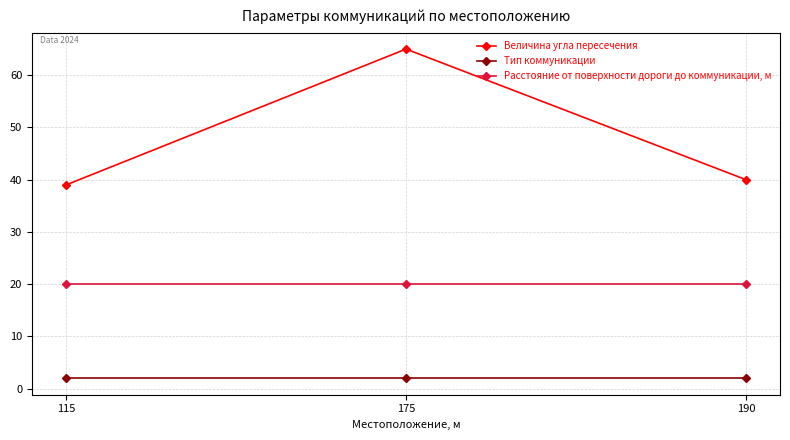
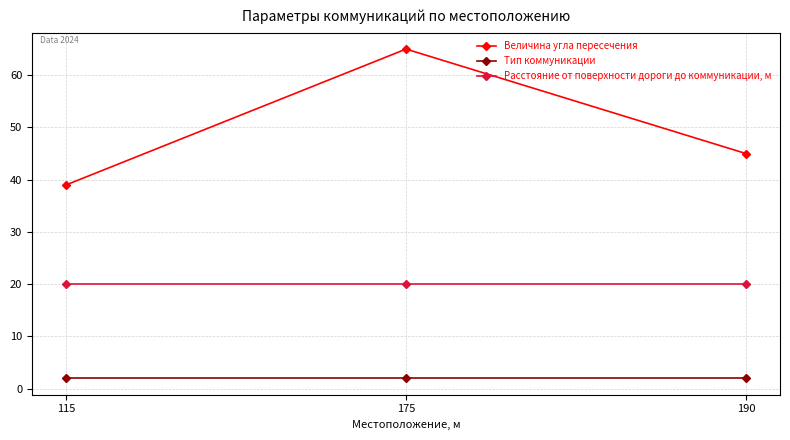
  {
    "Величина угла пересечения": {
      "115": 39,
      "175": 65,
-     "190": 40
+     "190": 45
    },
    "Тип коммуникации": {
      "115": 2,
      "175": 2,
      "190": 2
    },
    "Расстояние от поверхности дороги до коммуникации, м": {
      "115": 20,
      "175": 20,
      "190": 20
    }
  }
